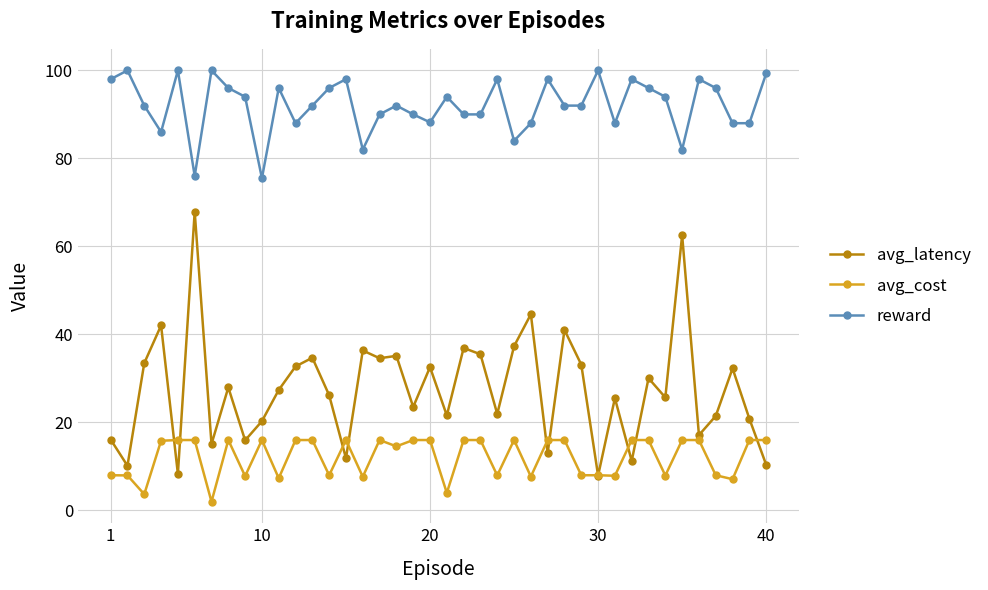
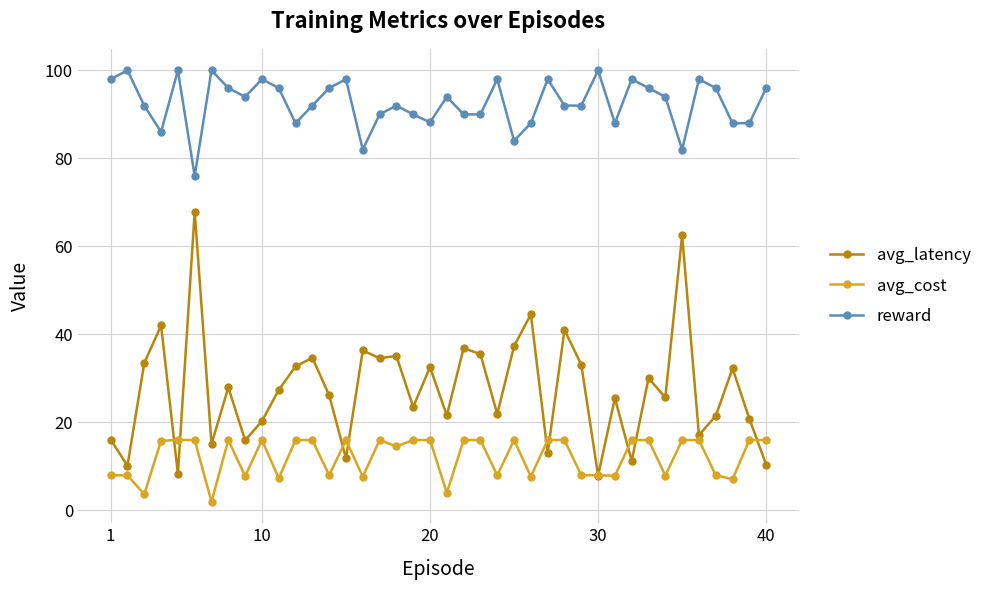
  {
    "reward": {
      "1": 98,
-     "10": 76,
+     "10": 98,
      "20": 88,
      "30": 100,
-     "40": 99
+     "40": 96
    }
  }
